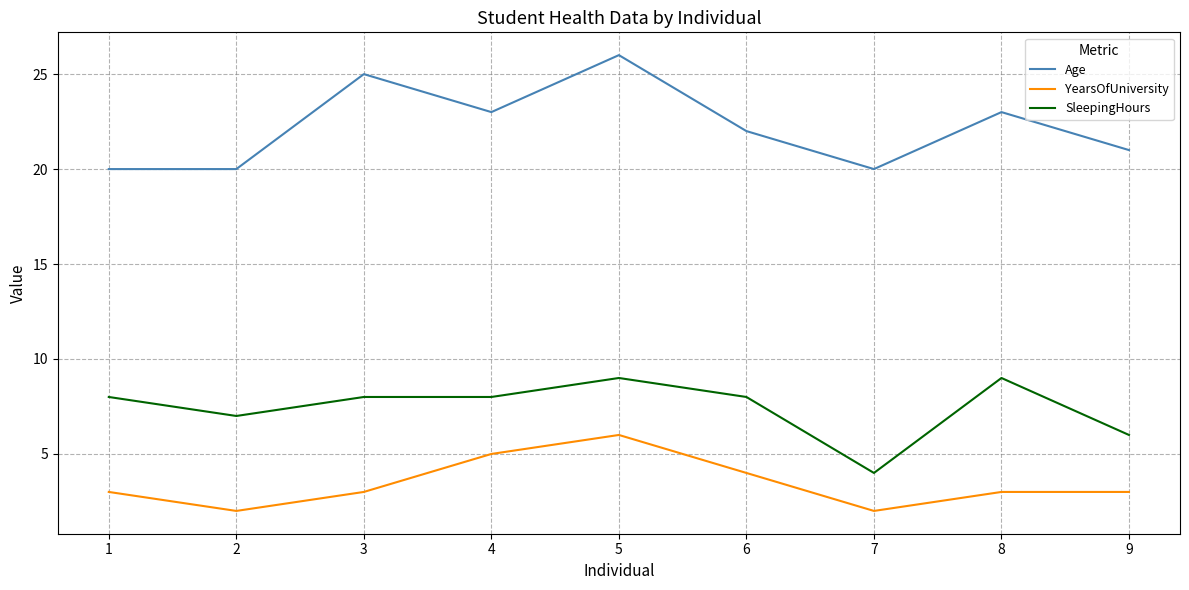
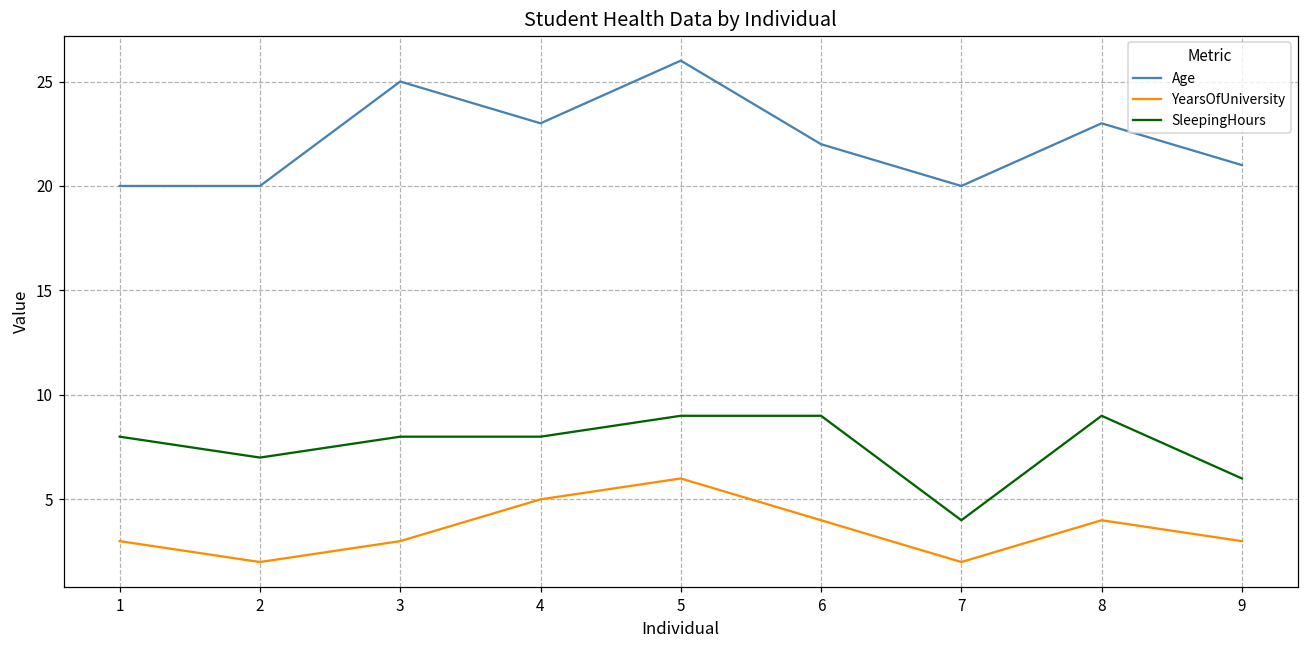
  {
    "Age": {
      "1": 20,
      "2": 20,
      "3": 25,
      "4": 23,
      "5": 26,
      "6": 22,
      "7": 20,
      "8": 23,
      "9": 21
    },
    "YearsOfUniversity": {
      "1": 3,
      "2": 2,
      "3": 3,
      "4": 5,
      "5": 6,
      "6": 4,
      "7": 2,
-     "8": 3,
+     "8": 4,
      "9": 3
    },
    "SleepingHours": {
      "1": 8,
      "2": 7,
      "3": 8,
      "4": 8,
      "5": 9,
-     "6": 8,
+     "6": 9,
      "7": 4,
      "8": 9,
      "9": 6
    }
  }
